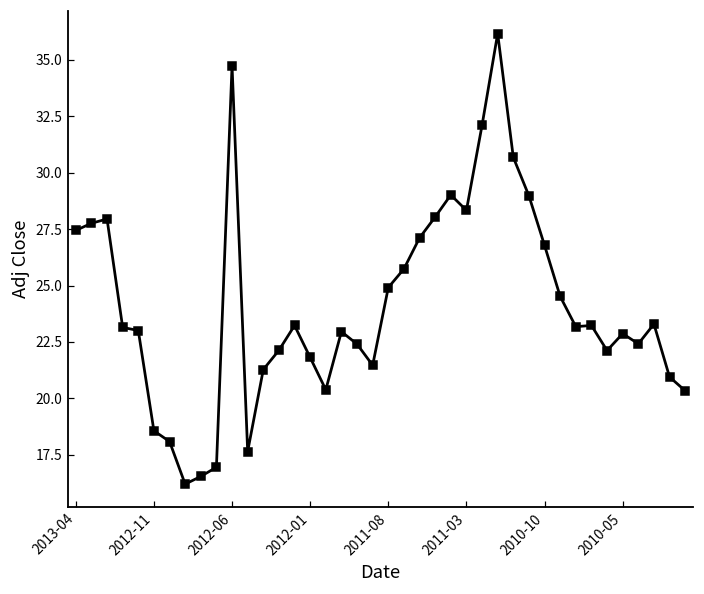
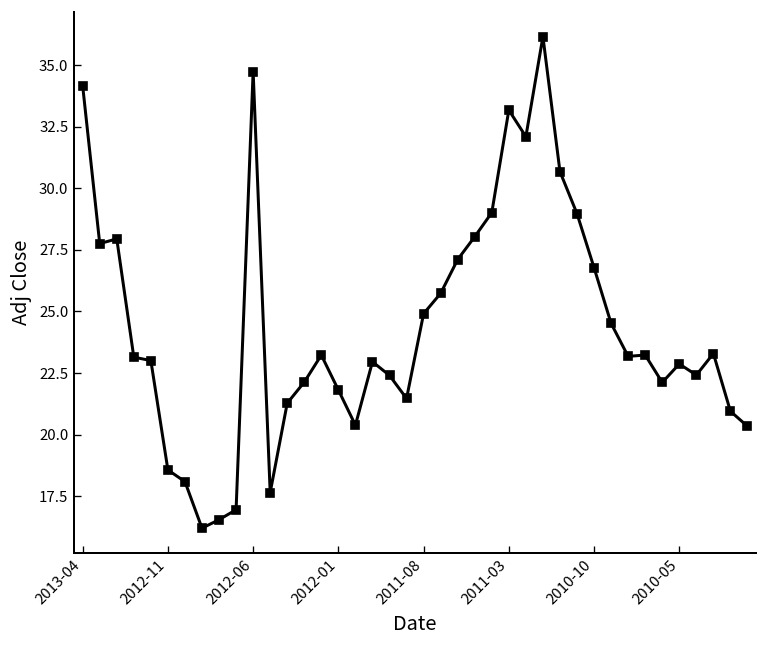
  {
-   "2013-04": 27.4,
+   "2013-04": 34.2,
    "2012-11": 18.6,
    "2012-06": 34.7,
    "2012-01": 21.8,
    "2011-08": 24.9,
-   "2011-03": 28.3,
+   "2011-03": 33.2,
    "2010-10": 26.8,
    "2010-05": 22.9
  }
